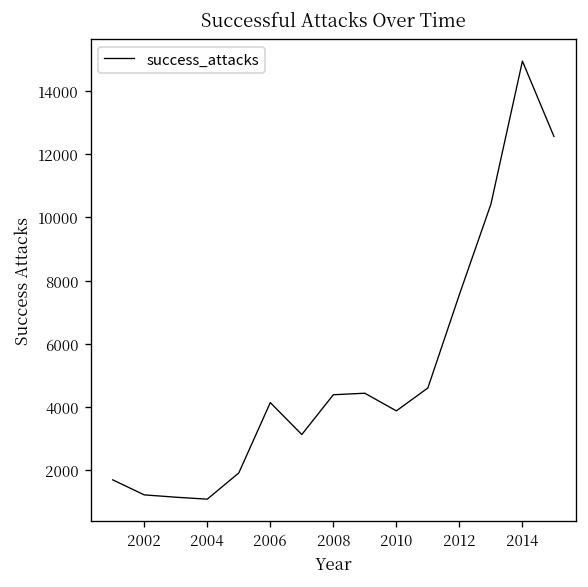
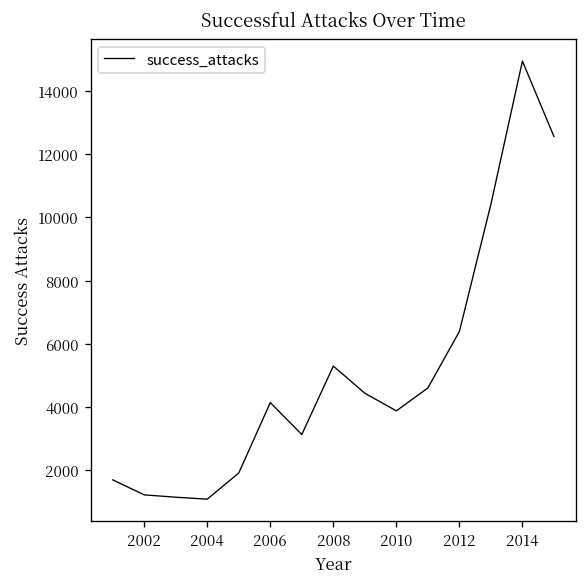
  {
    "2002": 1200,
    "2004": 1100,
    "2006": 4100,
-   "2008": 4400,
+   "2008": 5300,
    "2010": 3900,
-   "2012": 7600,
+   "2012": 6400,
    "2014": 15000
  }
